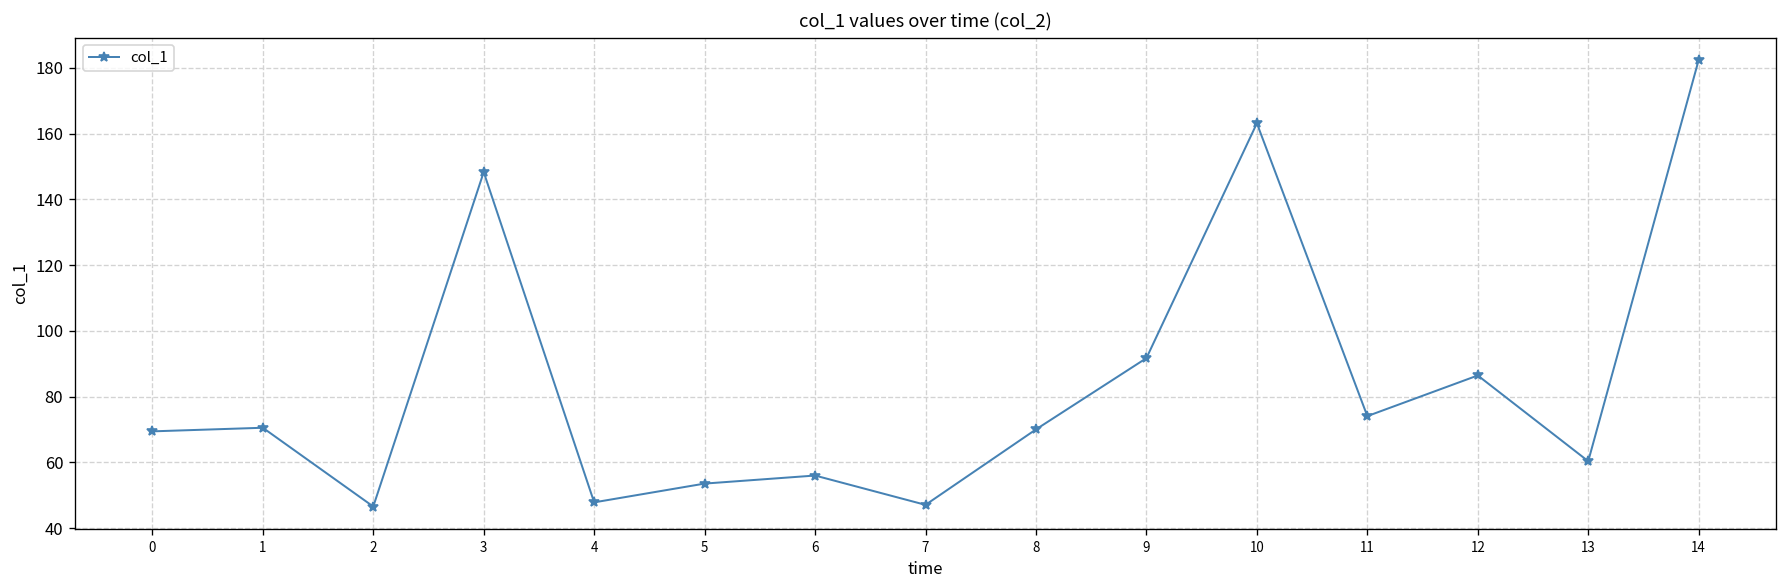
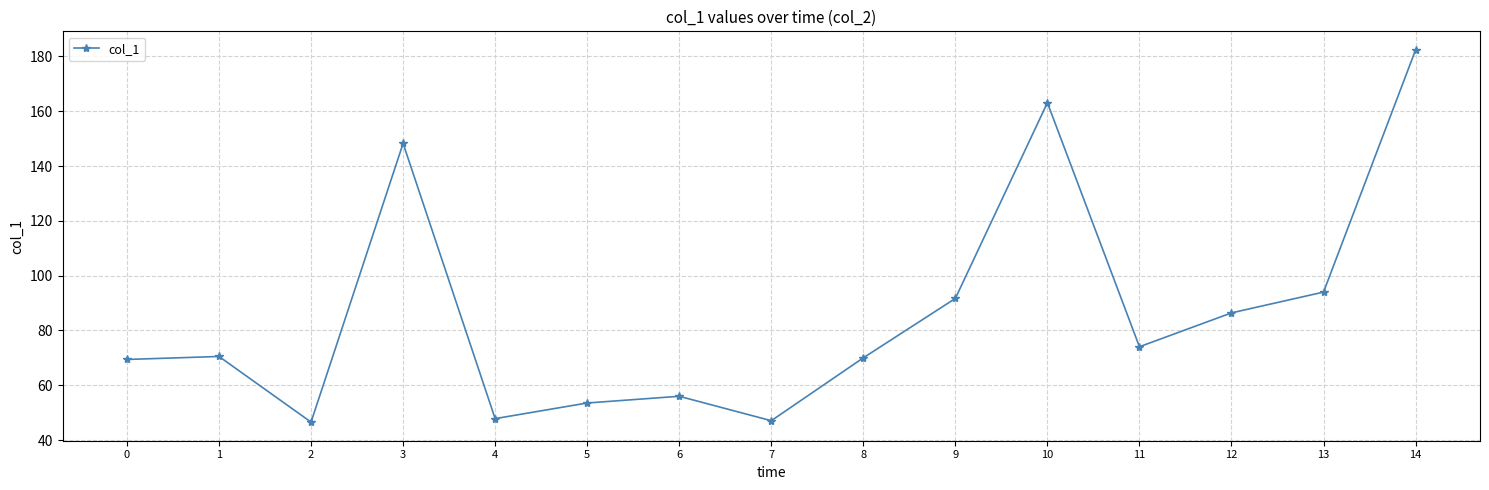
  {
    "0": 69,
    "1": 71,
    "2": 47,
    "3": 148,
    "4": 48,
    "5": 54,
    "6": 56,
    "7": 47,
    "8": 70,
    "9": 92,
    "10": 163,
    "11": 74,
    "12": 86,
-   "13": 60,
+   "13": 94,
    "14": 182
  }
